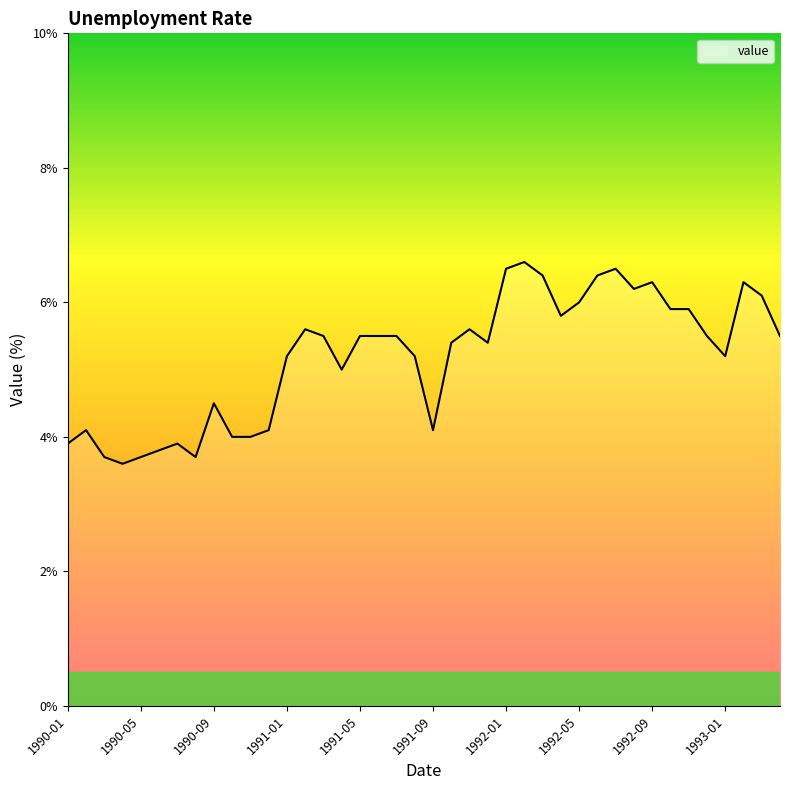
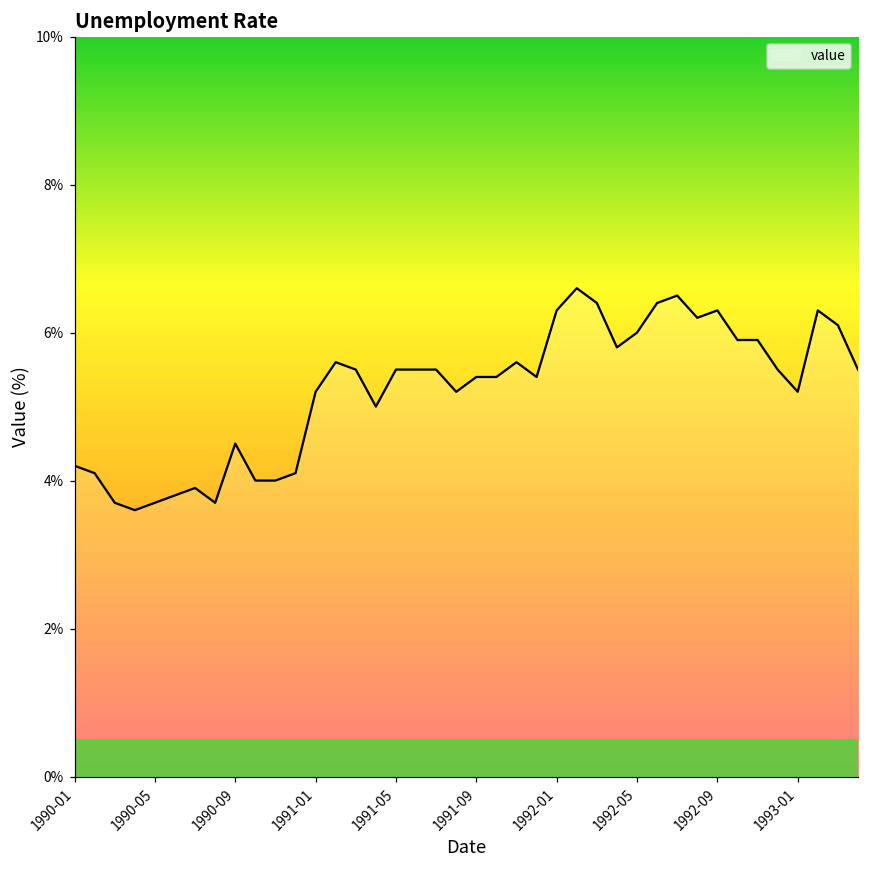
  {
-   "1990-01": "3.9%",
+   "1990-01": "4.2%",
    "1990-05": "3.7%",
    "1990-09": "4.5%",
    "1991-01": "5.2%",
    "1991-05": "5.5%",
-   "1991-09": "4.1%",
-   "1992-01": "6.5%",
+   "1991-09": "5.4%",
+   "1992-01": "6.3%",
    "1992-05": "6.0%",
    "1992-09": "6.3%",
    "1993-01": "5.2%"
  }
